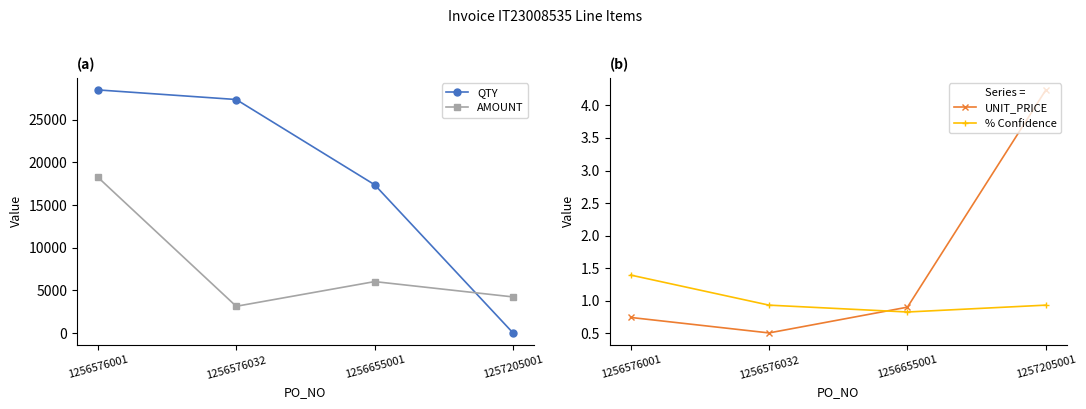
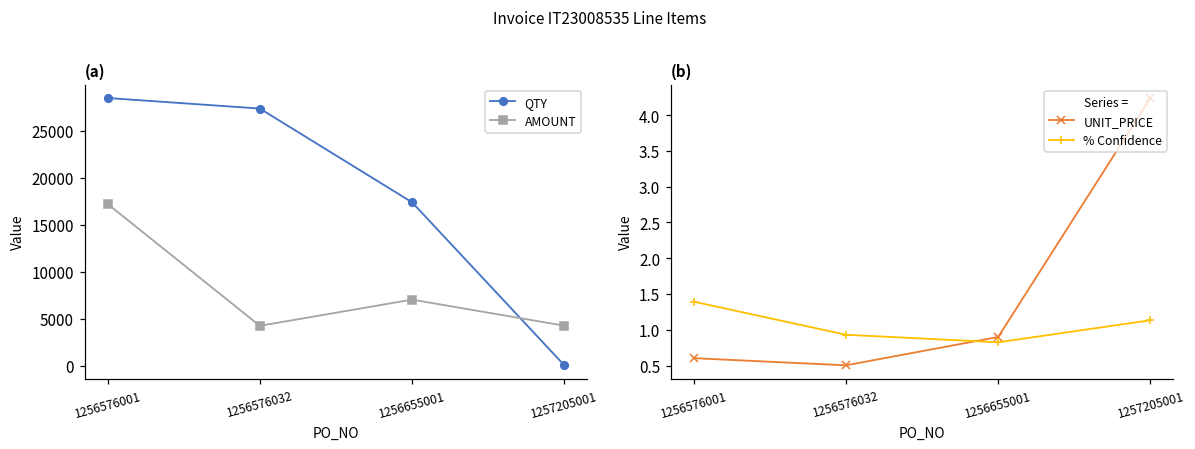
  {
    "(a)": {
      "QTY": {
        "1256576001": 29000,
        "1256576032": 27000,
        "1256655001": 17000,
        "1257205001": 0
      },
      "AMOUNT": {
-       "1256576001": 18000,
-       "1256576032": 3000,
-       "1256655001": 6000,
+       "1256576001": 17000,
+       "1256576032": 4000,
+       "1256655001": 7000,
        "1257205001": 4000
      }
    },
    "(b)": {
      "UNIT_PRICE": {
-       "1256576001": 0.7,
+       "1256576001": 0.6,
        "1256576032": 0.5,
        "1256655001": 0.9
      },
      "% Confidence": {
        "1256576001": 1.4,
        "1256576032": 0.9,
        "1256655001": 0.8,
-       "1257205001": 0.9
+       "1257205001": 1.1
      }
    }
  }
